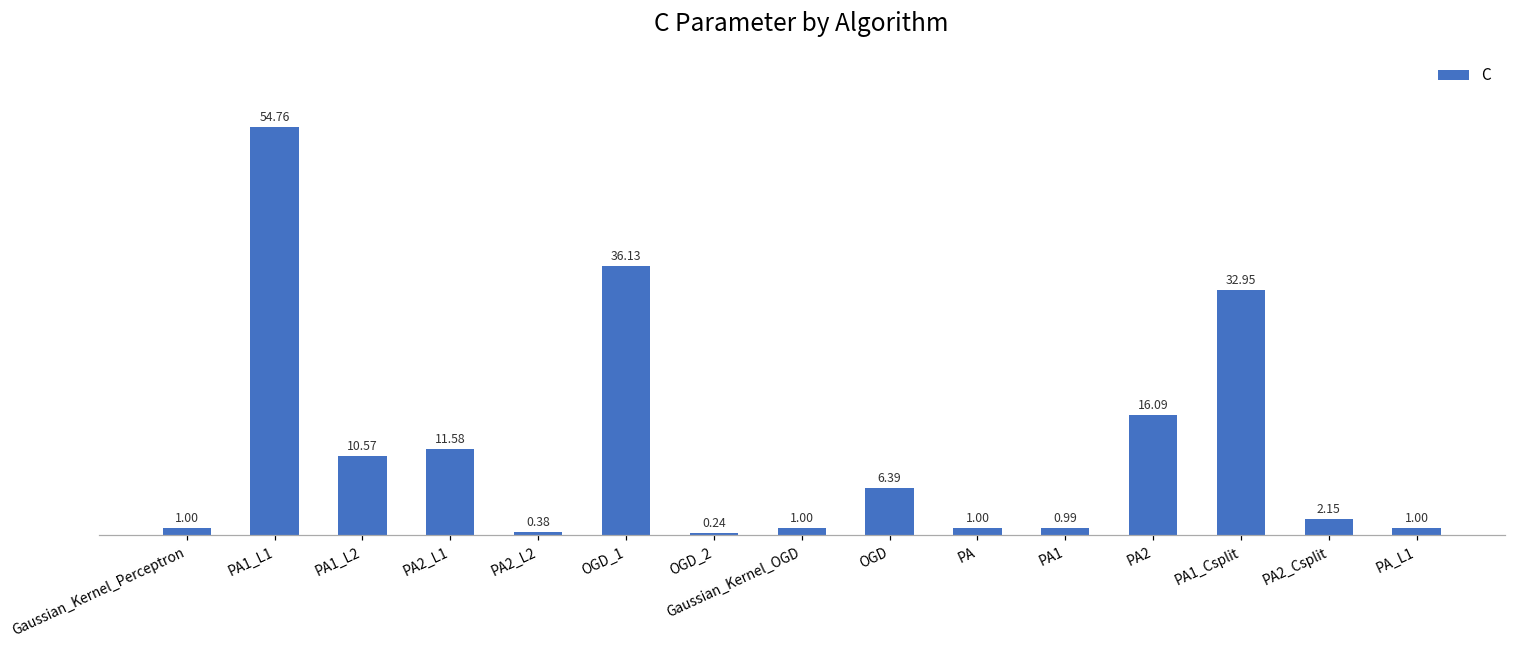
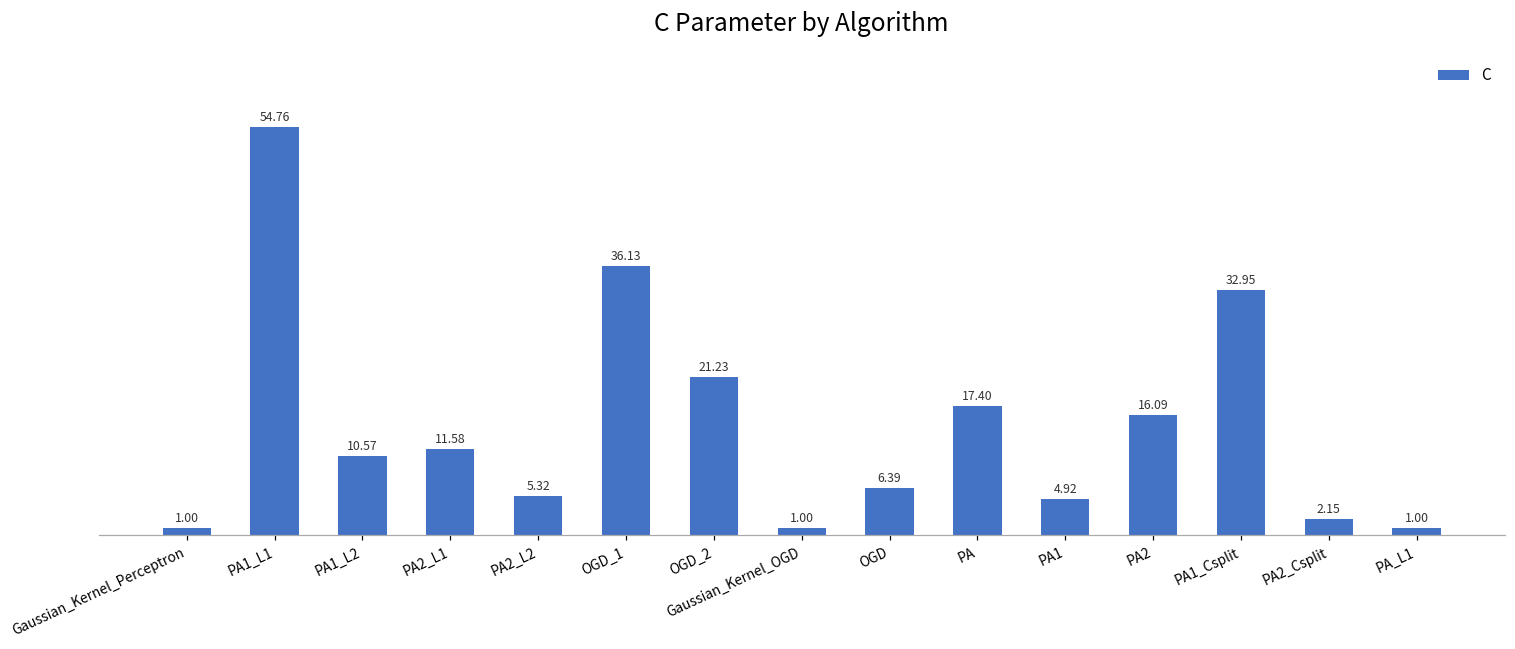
  {
    "Gaussian_Kernel_Perceptron": 1.00,
    "PA1_L1": 54.76,
    "PA1_L2": 10.57,
    "PA2_L1": 11.58,
-   "PA2_L2": 0.38,
+   "PA2_L2": 5.32,
    "OGD_1": 36.13,
-   "OGD_2": 0.24,
+   "OGD_2": 21.23,
    "Gaussian_Kernel_OGD": 1.00,
    "OGD": 6.39,
-   "PA": 1.00,
-   "PA1": 0.99,
+   "PA": 17.40,
+   "PA1": 4.92,
    "PA2": 16.09,
    "PA1_Csplit": 32.95,
    "PA2_Csplit": 2.15,
    "PA_L1": 1.00
  }
